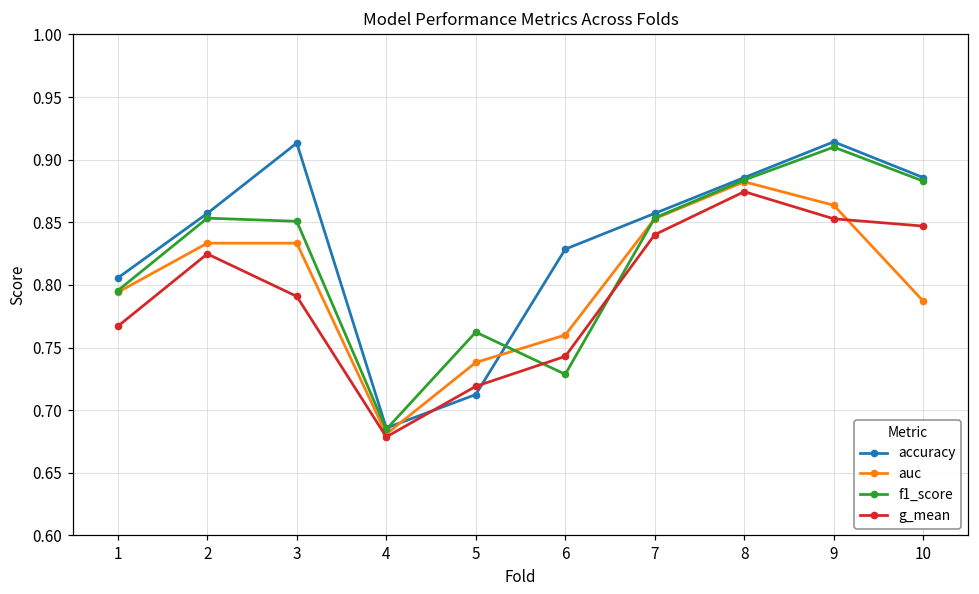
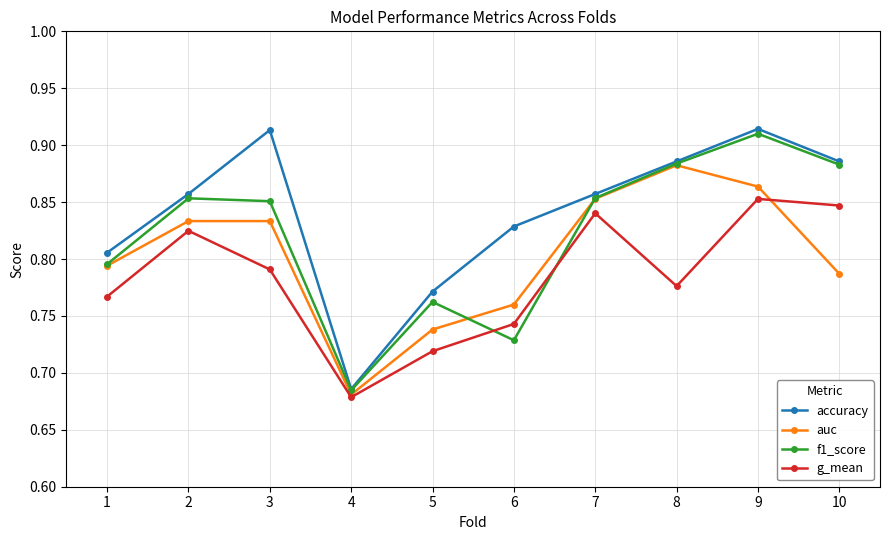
  {
    "accuracy": {
      "1": 0.806,
      "2": 0.857,
      "3": 0.913,
-     "5": 0.712,
+     "5": 0.771,
      "6": 0.829,
      "7": 0.857,
      "9": 0.914,
      "10": 0.886
    },
    "auc": {
      "2": 0.833,
      "3": 0.833,
      "4": 0.681,
      "5": 0.738,
      "6": 0.760,
      "9": 0.864,
      "10": 0.787
    },
    "f1_score": {
      "2": 0.853,
      "3": 0.851,
      "5": 0.762,
      "6": 0.729,
      "9": 0.910,
      "10": 0.883
    },
    "g_mean": {
      "1": 0.767,
      "2": 0.825,
      "3": 0.791,
      "4": 0.679,
      "5": 0.719,
      "6": 0.743,
      "7": 0.840,
-     "8": 0.874,
+     "8": 0.776,
      "9": 0.853,
      "10": 0.847
    }
  }
